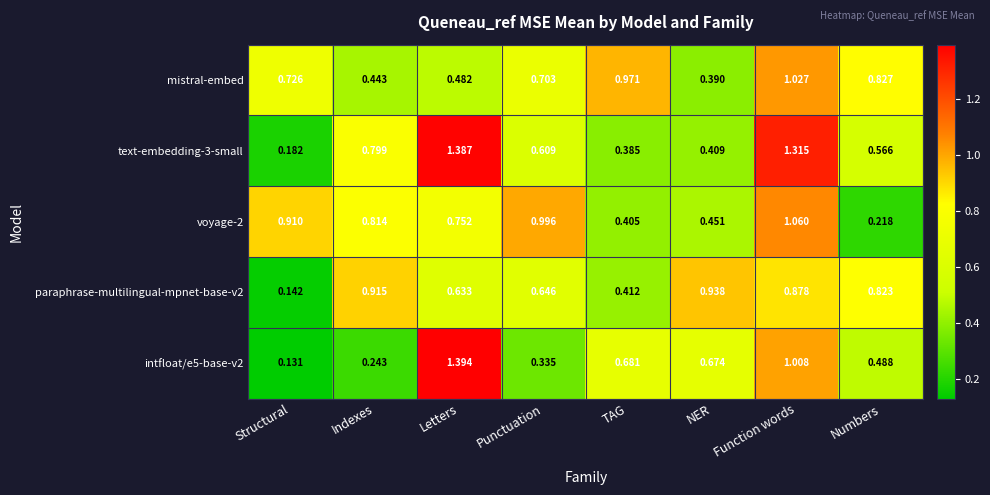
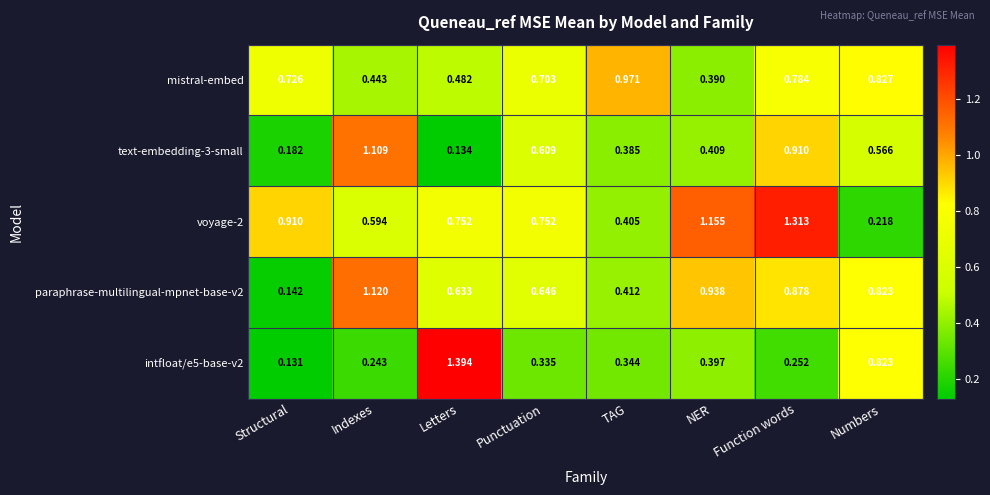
  {
    "mistral-embed": {
      "Structural": 0.726,
      "Indexes": 0.443,
      "Letters": 0.482,
      "Punctuation": 0.703,
      "TAG": 0.971,
      "NER": 0.390,
-     "Function words": 1.027,
+     "Function words": 0.784,
      "Numbers": 0.827
    },
    "text-embedding-3-small": {
      "Structural": 0.182,
-     "Indexes": 0.799,
-     "Letters": 1.387,
+     "Indexes": 1.109,
+     "Letters": 0.134,
      "Punctuation": 0.609,
      "TAG": 0.385,
      "NER": 0.409,
-     "Function words": 1.315,
+     "Function words": 0.910,
      "Numbers": 0.566
    },
    "voyage-2": {
      "Structural": 0.910,
-     "Indexes": 0.814,
+     "Indexes": 0.594,
      "Letters": 0.752,
-     "Punctuation": 0.996,
+     "Punctuation": 0.752,
      "TAG": 0.405,
-     "NER": 0.451,
-     "Function words": 1.060,
+     "NER": 1.155,
+     "Function words": 1.313,
      "Numbers": 0.218
    },
    "paraphrase-multilingual-mpnet-base-v2": {
      "Structural": 0.142,
-     "Indexes": 0.915,
+     "Indexes": 1.120,
      "Letters": 0.633,
      "Punctuation": 0.646,
      "TAG": 0.412,
      "NER": 0.938,
      "Function words": 0.878,
      "Numbers": 0.823
    },
    "intfloat/e5-base-v2": {
      "Structural": 0.131,
      "Indexes": 0.243,
      "Letters": 1.394,
      "Punctuation": 0.335,
-     "TAG": 0.681,
-     "NER": 0.674,
-     "Function words": 1.008,
-     "Numbers": 0.488
+     "TAG": 0.344,
+     "NER": 0.397,
+     "Function words": 0.252,
+     "Numbers": 0.823
    }
  }
